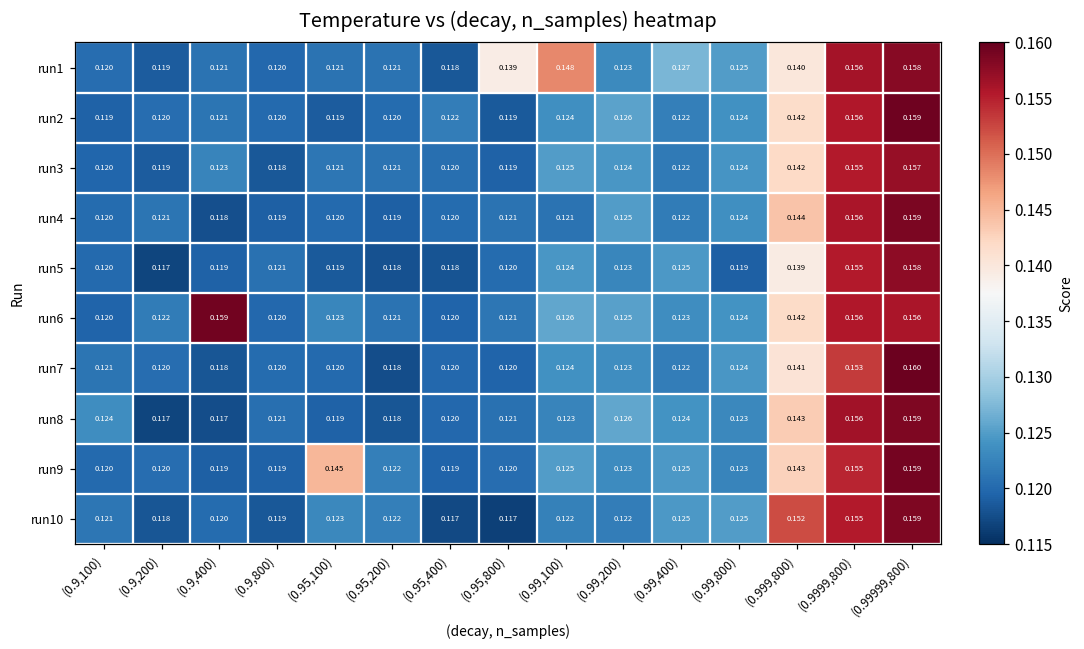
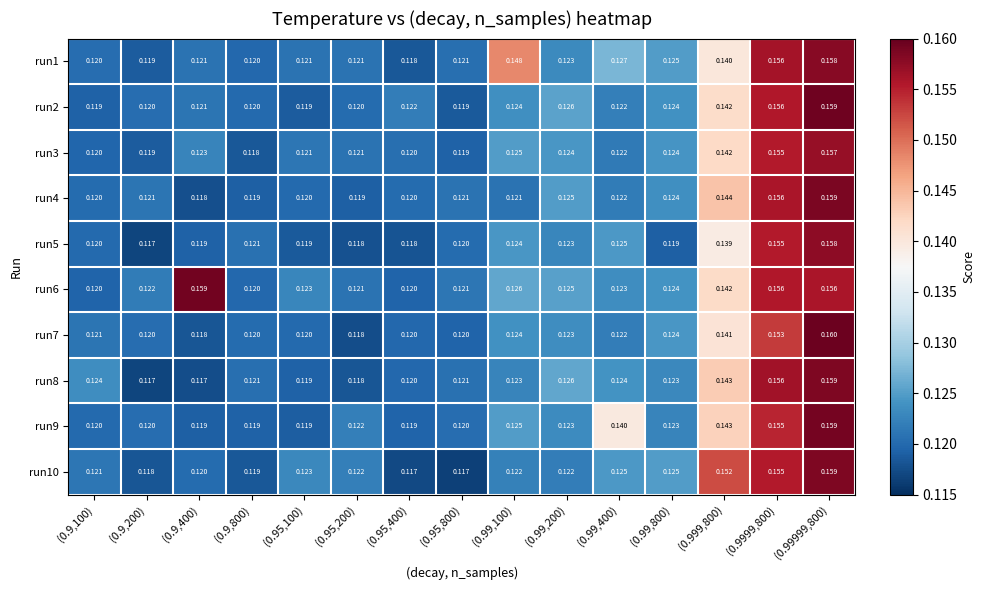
  {
    "run1": {
      "(0.9,100)": 0.120,
      "(0.9,200)": 0.119,
      "(0.9,400)": 0.121,
      "(0.9,800)": 0.120,
      "(0.95,100)": 0.121,
      "(0.95,200)": 0.121,
      "(0.95,400)": 0.118,
-     "(0.95,800)": 0.139,
+     "(0.95,800)": 0.121,
      "(0.99,100)": 0.148,
      "(0.99,200)": 0.123,
      "(0.99,400)": 0.127,
      "(0.99,800)": 0.125,
      "(0.999,800)": 0.140,
      "(0.9999,800)": 0.156,
      "(0.99999,800)": 0.158
    },
    "run2": {
      "(0.9,100)": 0.119,
      "(0.9,200)": 0.120,
      "(0.9,400)": 0.121,
      "(0.9,800)": 0.120,
      "(0.95,100)": 0.119,
      "(0.95,200)": 0.120,
      "(0.95,400)": 0.122,
      "(0.95,800)": 0.119,
      "(0.99,100)": 0.124,
      "(0.99,200)": 0.126,
      "(0.99,400)": 0.122,
      "(0.99,800)": 0.124,
      "(0.999,800)": 0.142,
      "(0.9999,800)": 0.156,
      "(0.99999,800)": 0.159
    },
    "run3": {
      "(0.9,100)": 0.120,
      "(0.9,200)": 0.119,
      "(0.9,400)": 0.123,
      "(0.9,800)": 0.118,
      "(0.95,100)": 0.121,
      "(0.95,200)": 0.121,
      "(0.95,400)": 0.120,
      "(0.95,800)": 0.119,
      "(0.99,100)": 0.125,
      "(0.99,200)": 0.124,
      "(0.99,400)": 0.122,
      "(0.99,800)": 0.124,
      "(0.999,800)": 0.142,
      "(0.9999,800)": 0.155,
      "(0.99999,800)": 0.157
    },
    "run4": {
      "(0.9,100)": 0.120,
      "(0.9,200)": 0.121,
      "(0.9,400)": 0.118,
      "(0.9,800)": 0.119,
      "(0.95,100)": 0.120,
      "(0.95,200)": 0.119,
      "(0.95,400)": 0.120,
      "(0.95,800)": 0.121,
      "(0.99,100)": 0.121,
      "(0.99,200)": 0.125,
      "(0.99,400)": 0.122,
      "(0.99,800)": 0.124,
      "(0.999,800)": 0.144,
      "(0.9999,800)": 0.156,
      "(0.99999,800)": 0.159
    },
    "run5": {
      "(0.9,100)": 0.120,
      "(0.9,200)": 0.117,
      "(0.9,400)": 0.119,
      "(0.9,800)": 0.121,
      "(0.95,100)": 0.119,
      "(0.95,200)": 0.118,
      "(0.95,400)": 0.118,
      "(0.95,800)": 0.120,
      "(0.99,100)": 0.124,
      "(0.99,200)": 0.123,
      "(0.99,400)": 0.125,
      "(0.99,800)": 0.119,
      "(0.999,800)": 0.139,
      "(0.9999,800)": 0.155,
      "(0.99999,800)": 0.158
    },
    "run6": {
      "(0.9,100)": 0.120,
      "(0.9,200)": 0.122,
      "(0.9,400)": 0.159,
      "(0.9,800)": 0.120,
      "(0.95,100)": 0.123,
      "(0.95,200)": 0.121,
      "(0.95,400)": 0.120,
      "(0.95,800)": 0.121,
      "(0.99,100)": 0.126,
      "(0.99,200)": 0.125,
      "(0.99,400)": 0.123,
      "(0.99,800)": 0.124,
      "(0.999,800)": 0.142,
      "(0.9999,800)": 0.156,
      "(0.99999,800)": 0.156
    },
    "run7": {
      "(0.9,100)": 0.121,
      "(0.9,200)": 0.120,
      "(0.9,400)": 0.118,
      "(0.9,800)": 0.120,
      "(0.95,100)": 0.120,
      "(0.95,200)": 0.118,
      "(0.95,400)": 0.120,
      "(0.95,800)": 0.120,
      "(0.99,100)": 0.124,
      "(0.99,200)": 0.123,
      "(0.99,400)": 0.122,
      "(0.99,800)": 0.124,
      "(0.999,800)": 0.141,
      "(0.9999,800)": 0.153,
      "(0.99999,800)": 0.160
    },
    "run8": {
      "(0.9,100)": 0.124,
      "(0.9,200)": 0.117,
      "(0.9,400)": 0.117,
      "(0.9,800)": 0.121,
      "(0.95,100)": 0.119,
      "(0.95,200)": 0.118,
      "(0.95,400)": 0.120,
      "(0.95,800)": 0.121,
      "(0.99,100)": 0.123,
      "(0.99,200)": 0.126,
      "(0.99,400)": 0.124,
      "(0.99,800)": 0.123,
      "(0.999,800)": 0.143,
      "(0.9999,800)": 0.156,
      "(0.99999,800)": 0.159
    },
    "run9": {
      "(0.9,100)": 0.120,
      "(0.9,200)": 0.120,
      "(0.9,400)": 0.119,
      "(0.9,800)": 0.119,
-     "(0.95,100)": 0.145,
+     "(0.95,100)": 0.119,
      "(0.95,200)": 0.122,
      "(0.95,400)": 0.119,
      "(0.95,800)": 0.120,
      "(0.99,100)": 0.125,
      "(0.99,200)": 0.123,
-     "(0.99,400)": 0.125,
+     "(0.99,400)": 0.140,
      "(0.99,800)": 0.123,
      "(0.999,800)": 0.143,
      "(0.9999,800)": 0.155,
      "(0.99999,800)": 0.159
    },
    "run10": {
      "(0.9,100)": 0.121,
      "(0.9,200)": 0.118,
      "(0.9,400)": 0.120,
      "(0.9,800)": 0.119,
      "(0.95,100)": 0.123,
      "(0.95,200)": 0.122,
      "(0.95,400)": 0.117,
      "(0.95,800)": 0.117,
      "(0.99,100)": 0.122,
      "(0.99,200)": 0.122,
      "(0.99,400)": 0.125,
      "(0.99,800)": 0.125,
      "(0.999,800)": 0.152,
      "(0.9999,800)": 0.155,
      "(0.99999,800)": 0.159
    }
  }
